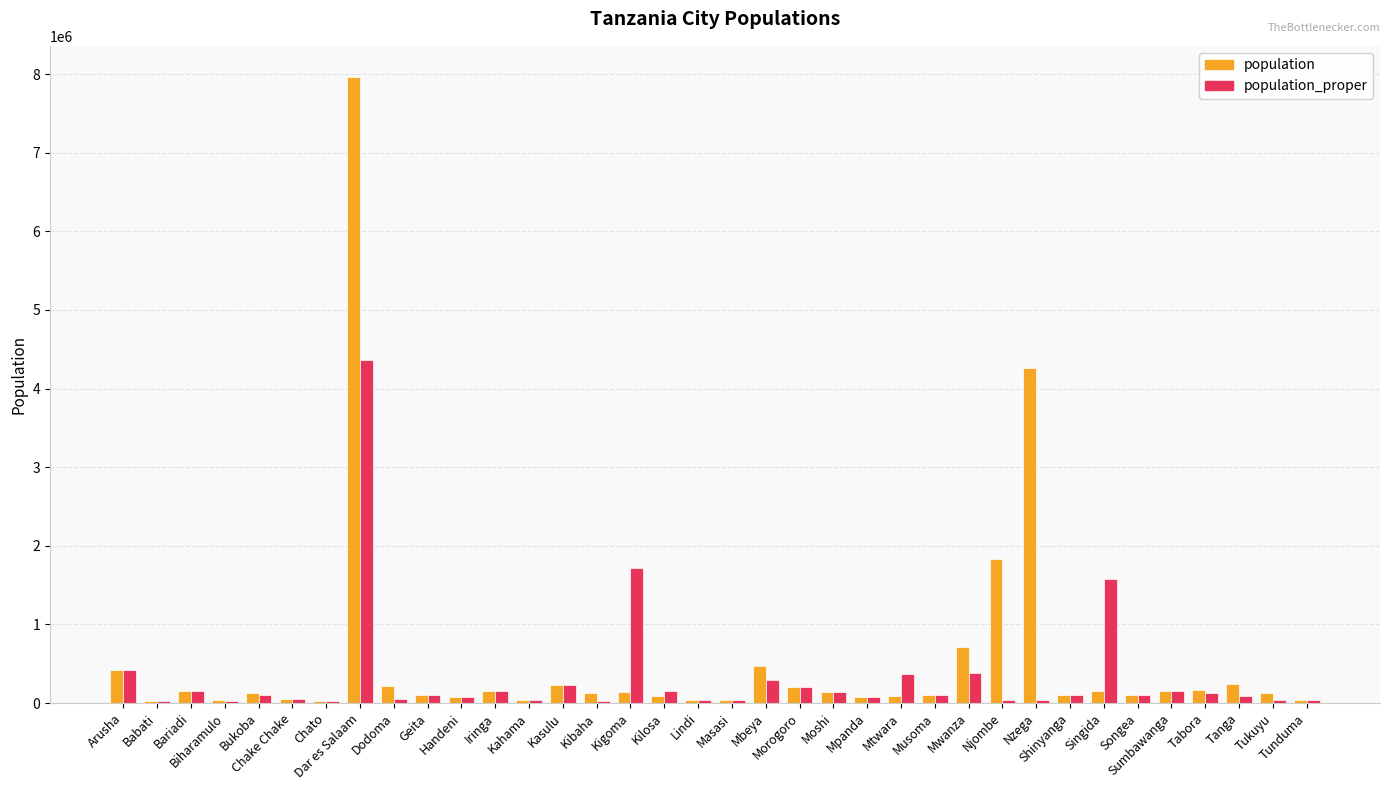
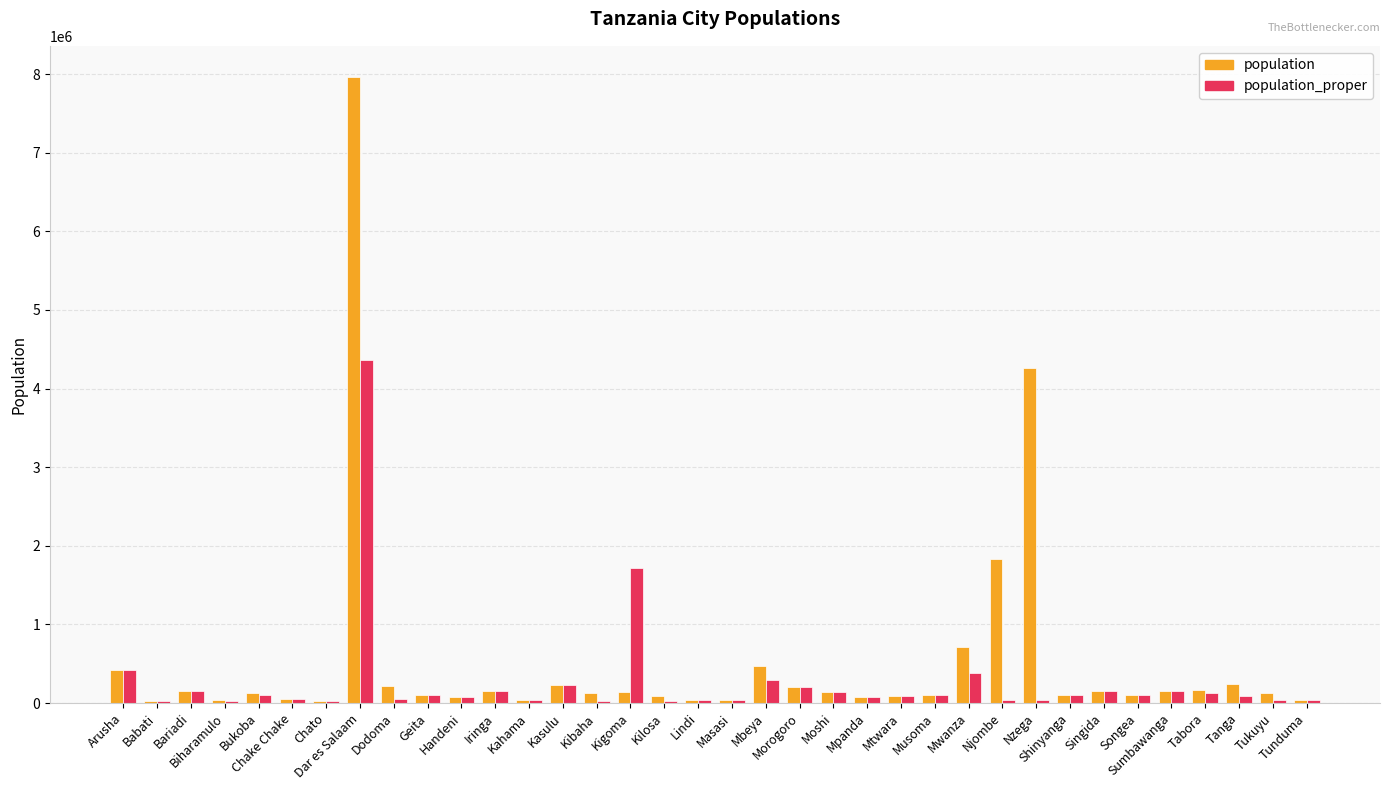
  {
    "population": {
      "Arusha": 400000,
      "Bariadi": 200000,
      "Biharamulo": 0,
      "Bukoba": 100000,
      "Chake Chake": 0,
      "Dar es Salaam": 8000000,
      "Dodoma": 200000,
      "Geita": 100000,
      "Handeni": 100000,
      "Iringa": 200000,
      "Kahama": 0,
      "Kasulu": 200000,
      "Kibaha": 100000,
      "Kigoma": 100000,
      "Kilosa": 100000,
      "Lindi": 0,
      "Masasi": 0,
      "Mbeya": 500000,
      "Morogoro": 200000,
      "Moshi": 100000,
      "Mpanda": 100000,
      "Mtwara": 100000,
      "Musoma": 100000,
      "Mwanza": 700000,
      "Njombe": 1800000,
      "Nzega": 4300000,
      "Shinyanga": 100000,
      "Singida": 200000,
      "Songea": 100000,
      "Sumbawanga": 100000,
      "Tabora": 200000,
      "Tanga": 200000,
      "Tukuyu": 100000,
      "Tunduma": 0
    },
    "population_proper": {
      "Arusha": 400000,
      "Bariadi": 200000,
      "Bukoba": 100000,
      "Chake Chake": 0,
      "Dar es Salaam": 4400000,
      "Dodoma": 0,
      "Geita": 100000,
      "Handeni": 100000,
      "Iringa": 200000,
      "Kahama": 0,
      "Kasulu": 200000,
      "Kigoma": 1700000,
-     "Kilosa": 200000,
+     "Kilosa": 0,
      "Lindi": 0,
      "Masasi": 0,
      "Mbeya": 300000,
      "Morogoro": 200000,
      "Moshi": 100000,
      "Mpanda": 100000,
-     "Mtwara": 400000,
+     "Mtwara": 100000,
      "Musoma": 100000,
      "Mwanza": 400000,
      "Njombe": 0,
      "Nzega": 0,
      "Shinyanga": 100000,
-     "Singida": 1600000,
+     "Singida": 200000,
      "Songea": 100000,
      "Sumbawanga": 100000,
      "Tabora": 100000,
      "Tanga": 100000,
      "Tukuyu": 0,
      "Tunduma": 0
    }
  }
